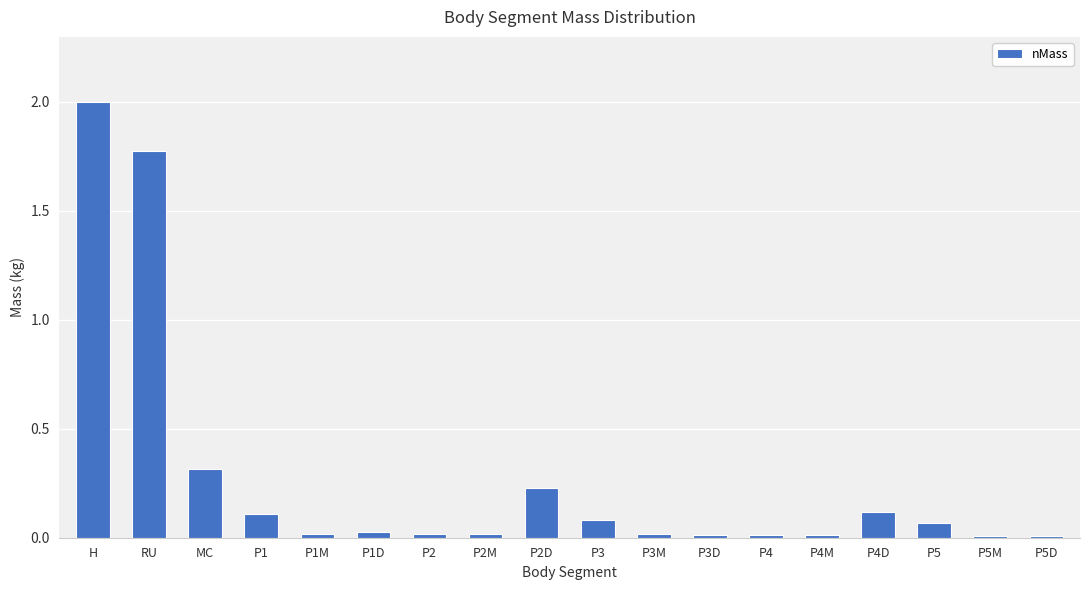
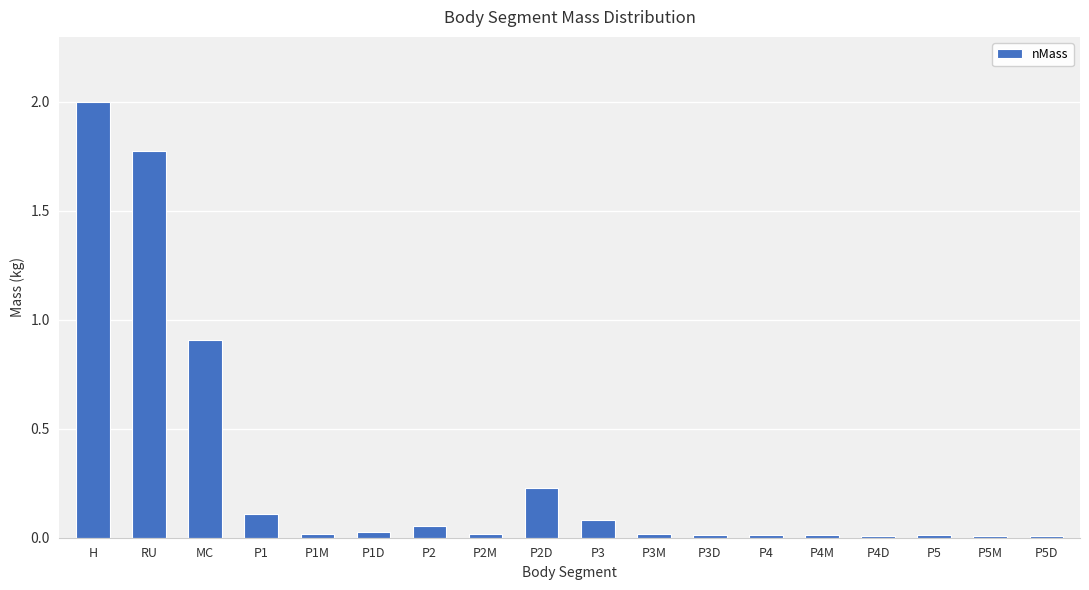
  {
    "H": 2.00,
    "RU": 1.78,
-   "MC": 0.31,
+   "MC": 0.91,
    "P1": 0.11,
    "P1M": 0.02,
    "P1D": 0.03,
-   "P2": 0.02,
+   "P2": 0.05,
    "P2M": 0.02,
    "P2D": 0.23,
    "P3": 0.08,
    "P3M": 0.02,
    "P3D": 0.01,
    "P4": 0.01,
-   "P4D": 0.12,
-   "P5": 0.07
+   "P4D": 0.01,
+   "P5": 0.01
  }
